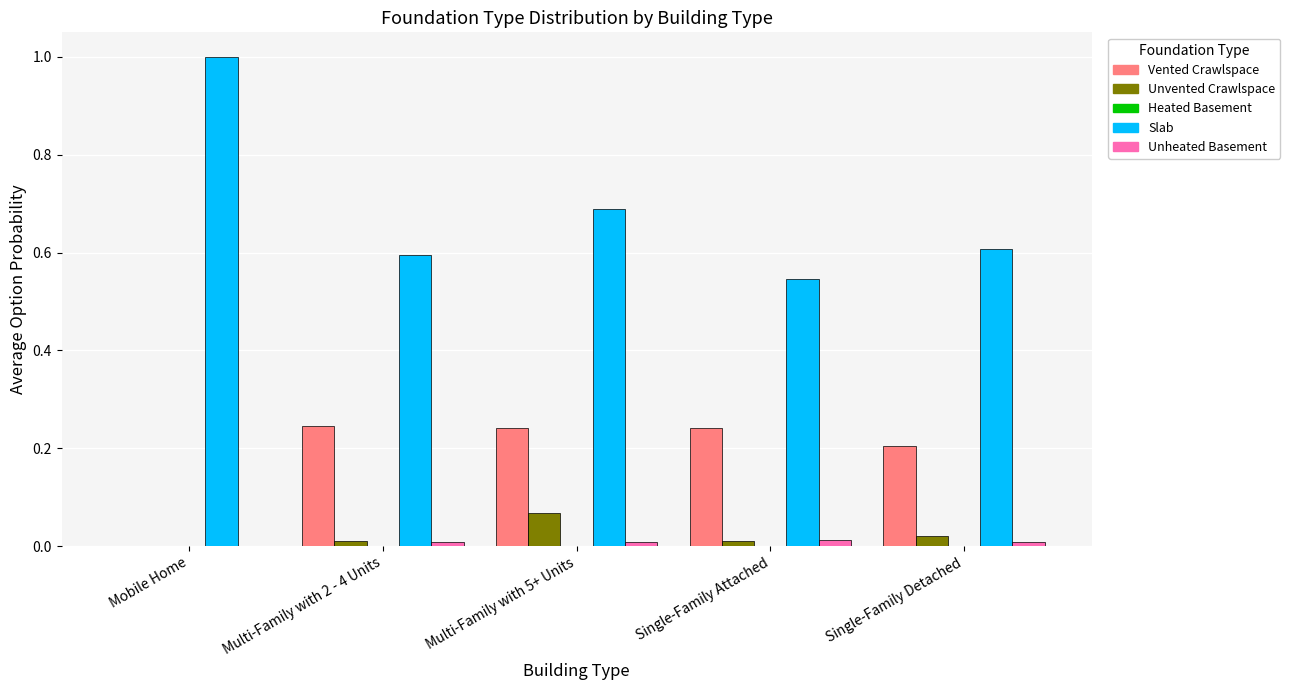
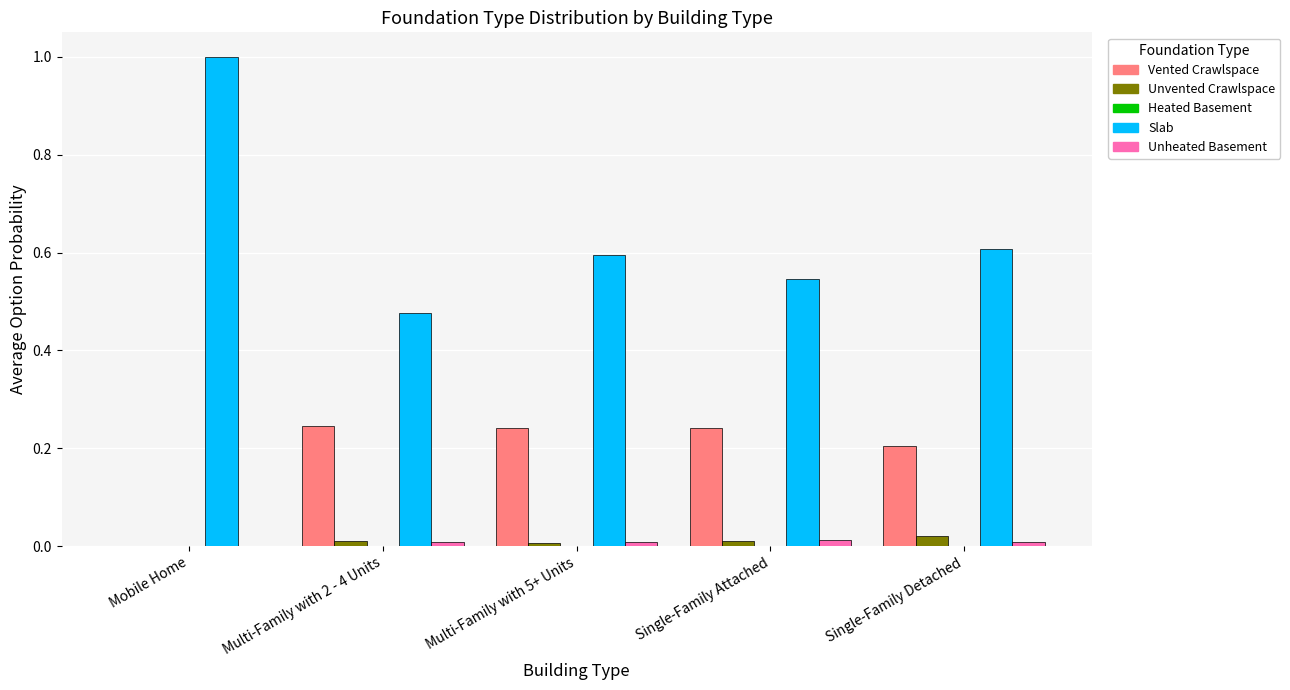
  {
    "Unvented Crawlspace": {
      "Mobile Home": 0.00,
      "Multi-Family with 2 - 4 Units": 0.01,
-     "Multi-Family with 5+ Units": 0.07,
+     "Multi-Family with 5+ Units": 0.01,
      "Single-Family Attached": 0.01,
      "Single-Family Detached": 0.02
    },
    "Heated Basement": {
      "Mobile Home": 0.00,
      "Multi-Family with 2 - 4 Units": 0.00,
      "Multi-Family with 5+ Units": 0.00,
      "Single-Family Attached": 0.00,
      "Single-Family Detached": 0.00
    },
    "Slab": {
      "Mobile Home": 1.00,
-     "Multi-Family with 2 - 4 Units": 0.60,
-     "Multi-Family with 5+ Units": 0.69,
+     "Multi-Family with 2 - 4 Units": 0.48,
+     "Multi-Family with 5+ Units": 0.60,
      "Single-Family Attached": 0.55,
      "Single-Family Detached": 0.61
    }
  }
